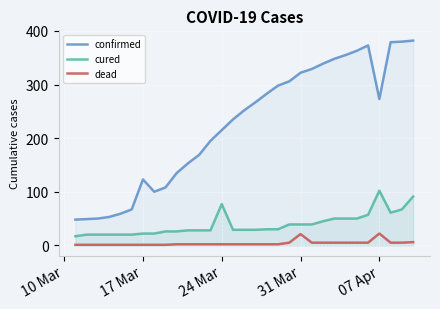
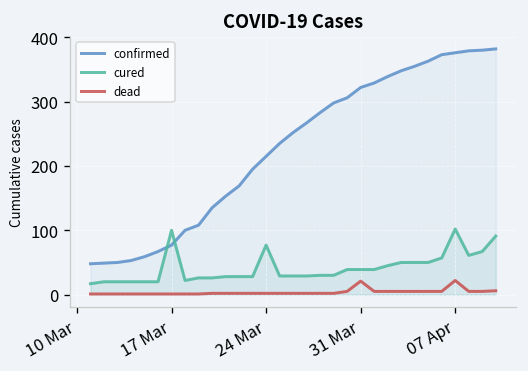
  {
    "confirmed": {
-     "17 Mar": 120,
+     "17 Mar": 80,
      "24 Mar": 220,
      "31 Mar": 320,
-     "07 Apr": 270
+     "07 Apr": 380
    },
    "cured": {
-     "17 Mar": 20,
+     "17 Mar": 100,
      "24 Mar": 80,
      "31 Mar": 40,
      "07 Apr": 100
    },
    "dead": {
      "17 Mar": 0,
      "24 Mar": 0,
      "31 Mar": 20,
      "07 Apr": 20
    }
  }
